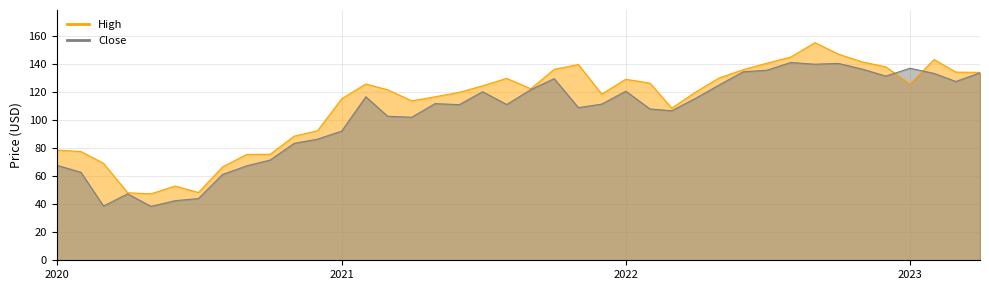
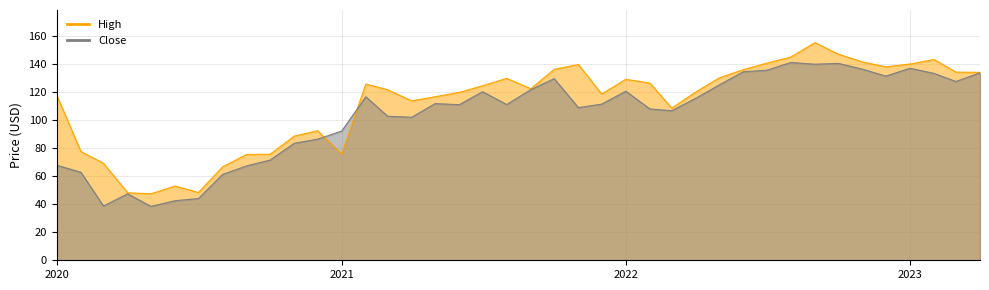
  {
    "High": {
-     "2020": 79,
-     "2021": 115,
+     "2020": 118,
+     "2021": 76,
      "2022": 129,
-     "2023": 126
+     "2023": 140
    },
    "Close": {
      "2020": 68,
      "2021": 92,
      "2022": 121,
      "2023": 137
    }
  }
